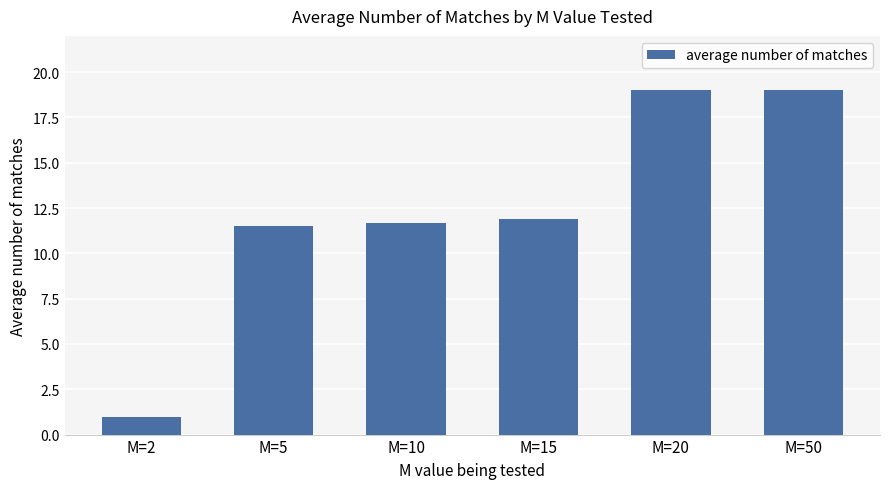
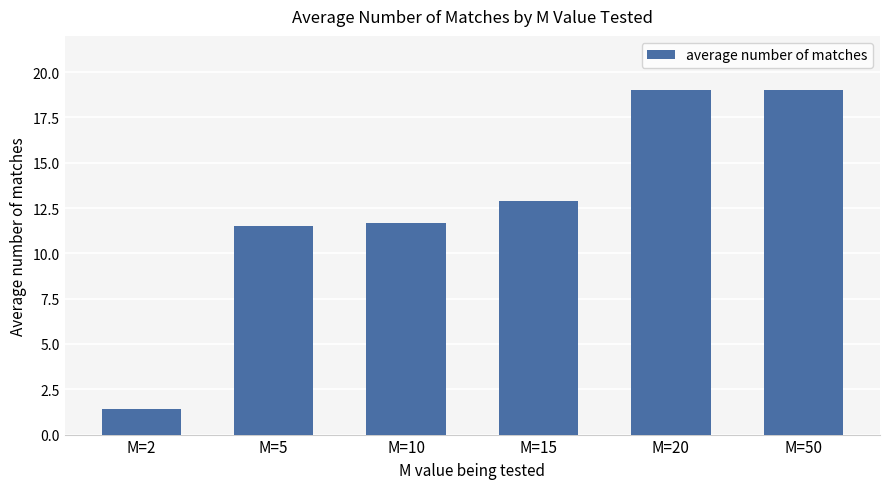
  {
-   "M=2": 1.0,
+   "M=2": 1.4,
    "M=5": 11.5,
    "M=10": 11.7,
-   "M=15": 11.9,
+   "M=15": 12.9,
    "M=20": 19.0,
    "M=50": 19.0
  }
